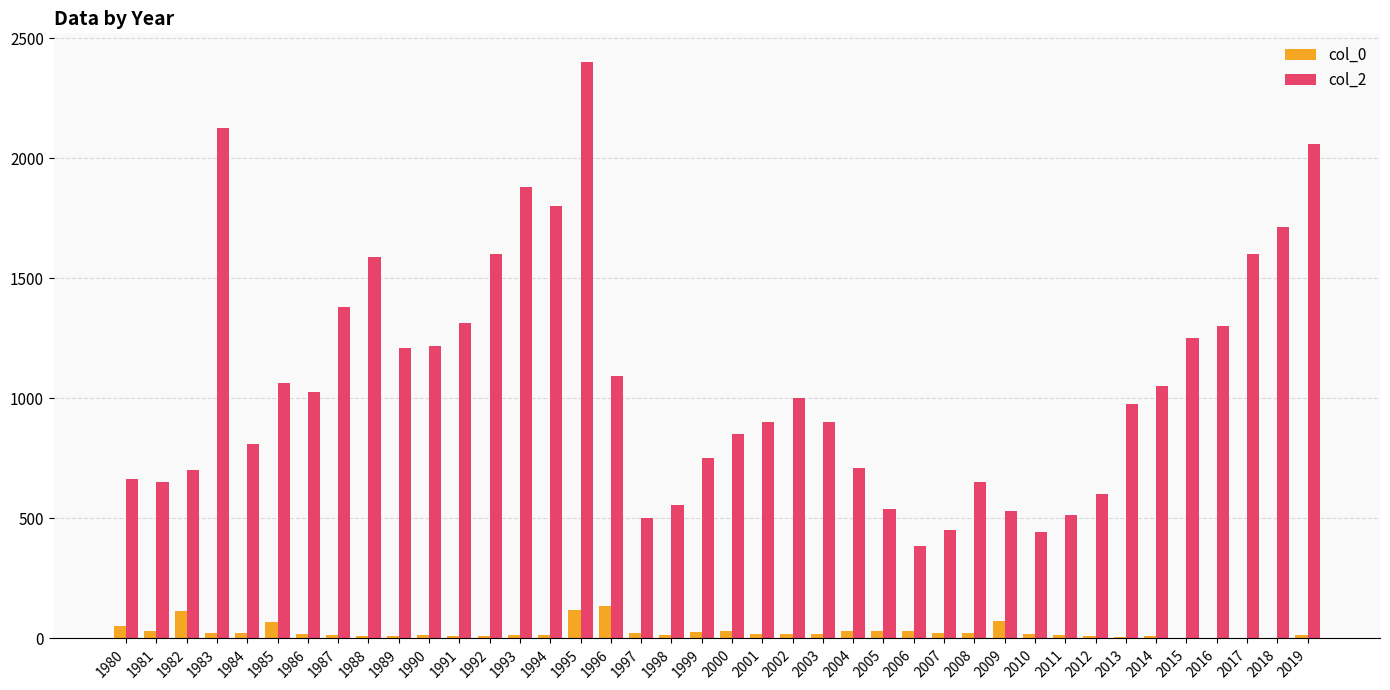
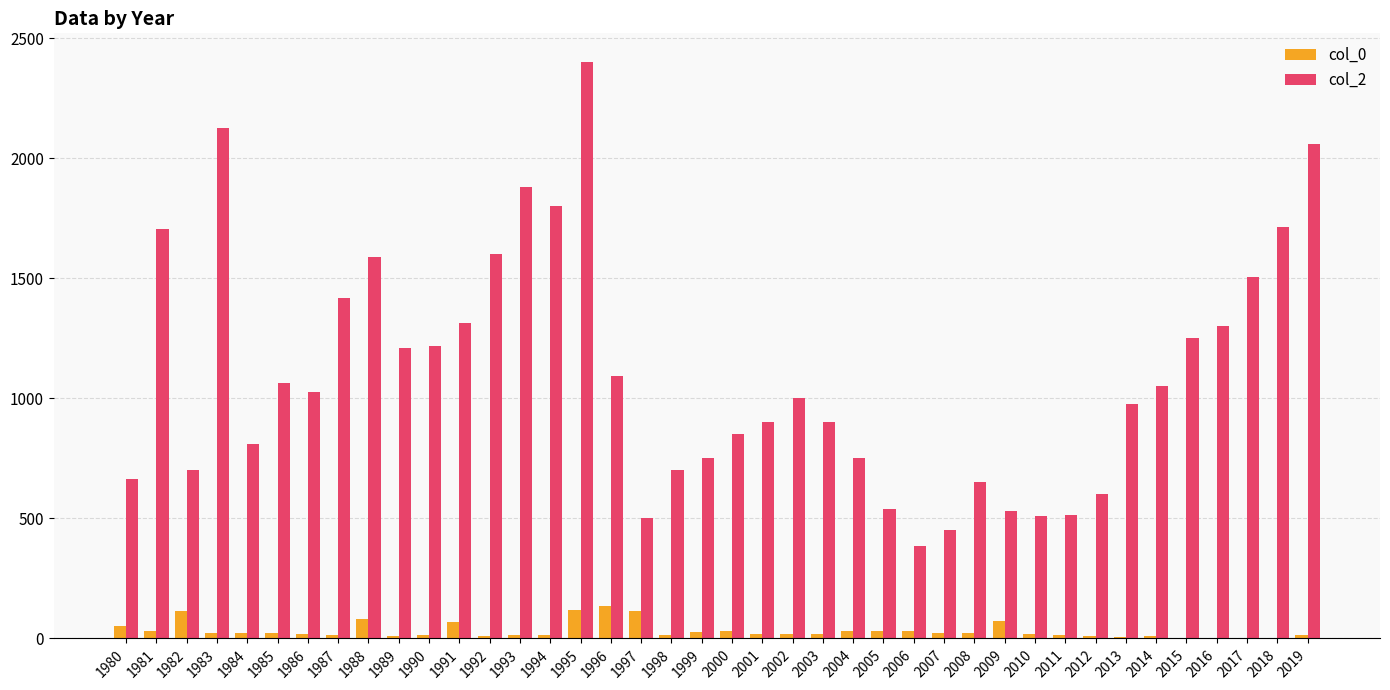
  {
    "col_0": {
      "1980": 50,
      "1981": 30,
      "1982": 110,
      "1983": 20,
      "1984": 20,
-     "1985": 70,
+     "1985": 20,
      "1986": 20,
      "1987": 20,
-     "1988": 10,
+     "1988": 80,
      "1989": 10,
      "1990": 20,
-     "1991": 10,
+     "1991": 70,
      "1992": 10,
      "1993": 10,
      "1994": 20,
      "1995": 120,
      "1996": 140,
-     "1997": 20,
+     "1997": 110,
      "1998": 10,
      "1999": 30,
      "2000": 30,
      "2001": 20,
      "2002": 20,
      "2003": 20,
      "2004": 30,
      "2005": 30,
      "2006": 30,
      "2007": 20,
      "2008": 20,
      "2009": 70,
      "2010": 20,
      "2011": 20,
      "2019": 10
    },
    "col_2": {
      "1980": 660,
-     "1981": 650,
+     "1981": 1700,
      "1982": 700,
      "1983": 2130,
      "1984": 810,
      "1985": 1060,
      "1986": 1030,
-     "1987": 1380,
+     "1987": 1420,
      "1988": 1590,
      "1989": 1210,
      "1990": 1220,
      "1991": 1310,
      "1992": 1600,
      "1993": 1880,
      "1994": 1800,
      "1995": 2400,
      "1996": 1090,
      "1997": 500,
-     "1998": 560,
+     "1998": 700,
      "1999": 750,
      "2000": 850,
      "2001": 900,
      "2002": 1000,
      "2003": 900,
-     "2004": 710,
+     "2004": 750,
      "2005": 540,
      "2006": 390,
      "2007": 450,
      "2008": 650,
      "2009": 530,
-     "2010": 440,
+     "2010": 510,
      "2011": 520,
      "2012": 600,
      "2013": 980,
      "2014": 1050,
      "2015": 1250,
      "2016": 1300,
-     "2017": 1600,
+     "2017": 1510,
      "2018": 1710,
      "2019": 2060
    }
  }
